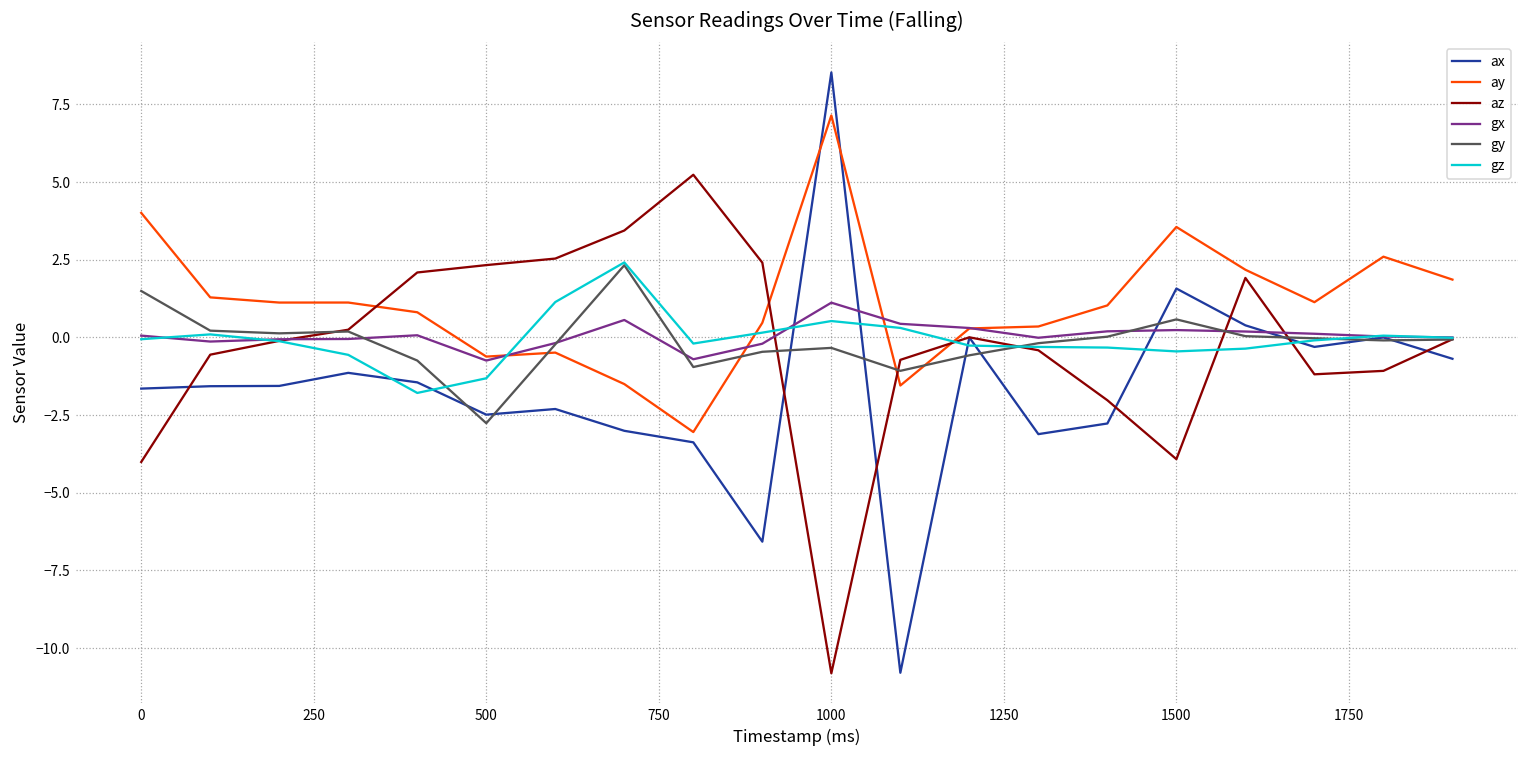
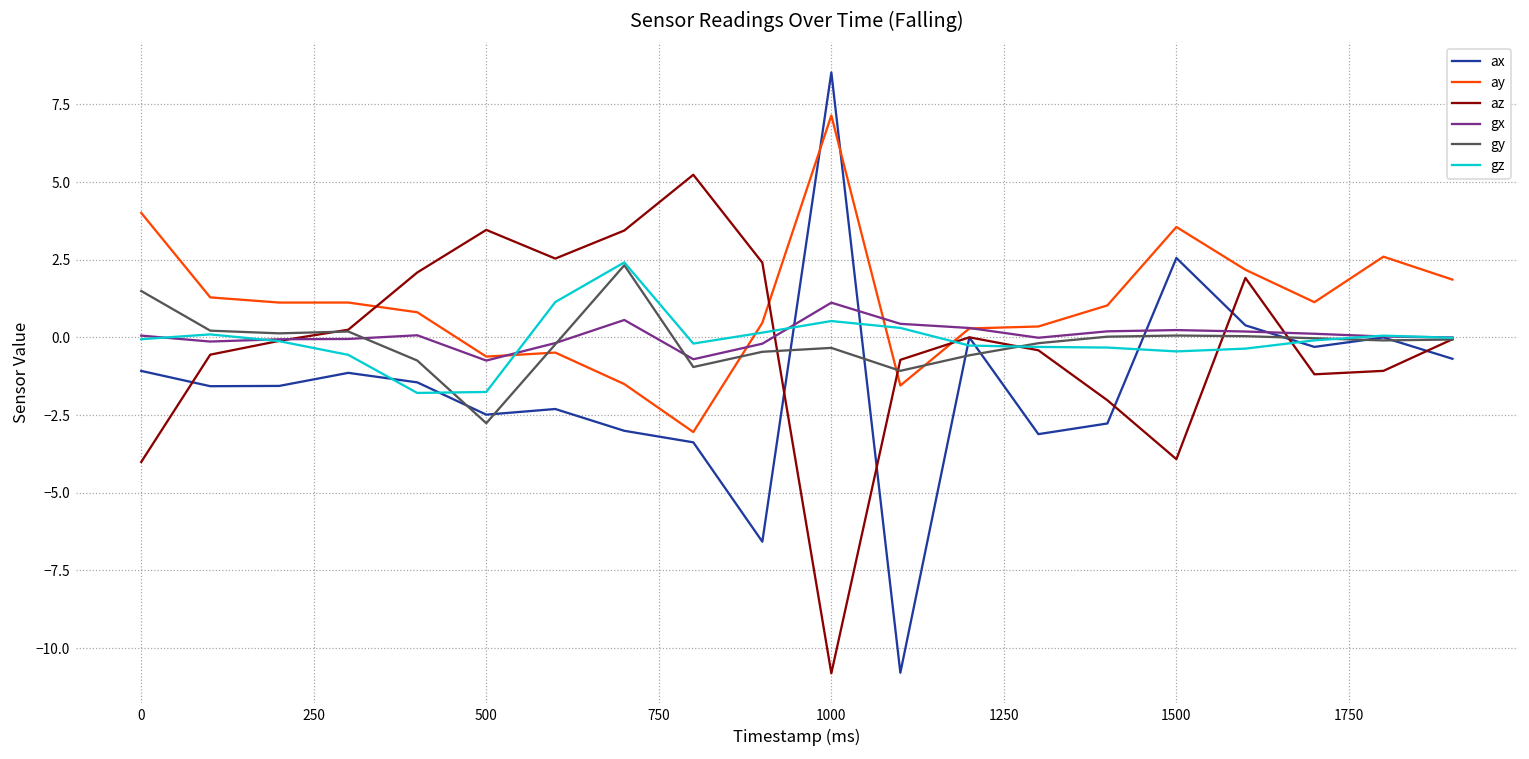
  {
    "ax": {
-     "0": -1.6,
+     "0": -1.1,
      "500": -2.5,
      "1000": 8.5,
-     "1500": 1.6
+     "1500": 2.6
    },
    "ay": {
      "0": 4.0,
      "500": -0.6,
      "1000": 7.1,
      "1500": 3.6
    },
    "az": {
      "0": -4.0,
-     "500": 2.3,
+     "500": 3.5,
      "1000": -10.8,
      "1500": -3.9
    },
    "gx": {
      "0": 0.1,
      "500": -0.7,
      "1000": 1.1,
      "1500": 0.2
    },
    "gy": {
      "0": 1.5,
      "500": -2.8,
      "1000": -0.3,
-     "1500": 0.6
+     "1500": 0.1
    },
    "gz": {
      "0": -0.1,
-     "500": -1.3,
+     "500": -1.8,
      "1000": 0.5,
      "1500": -0.5
    }
  }
